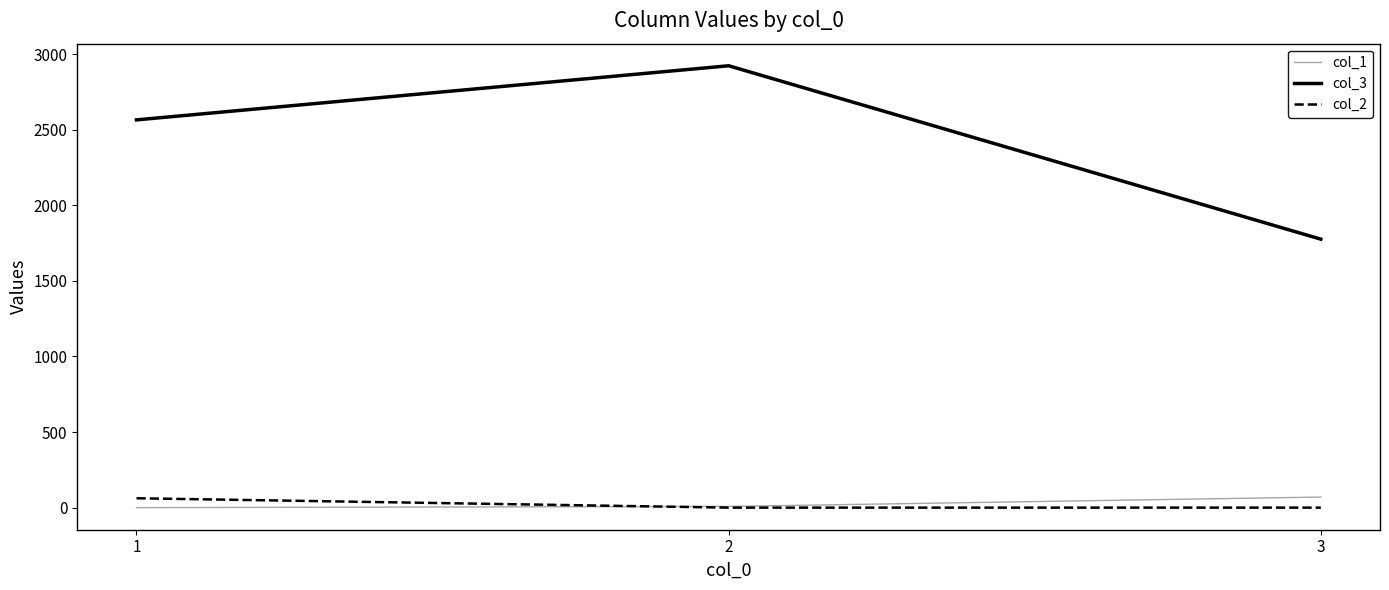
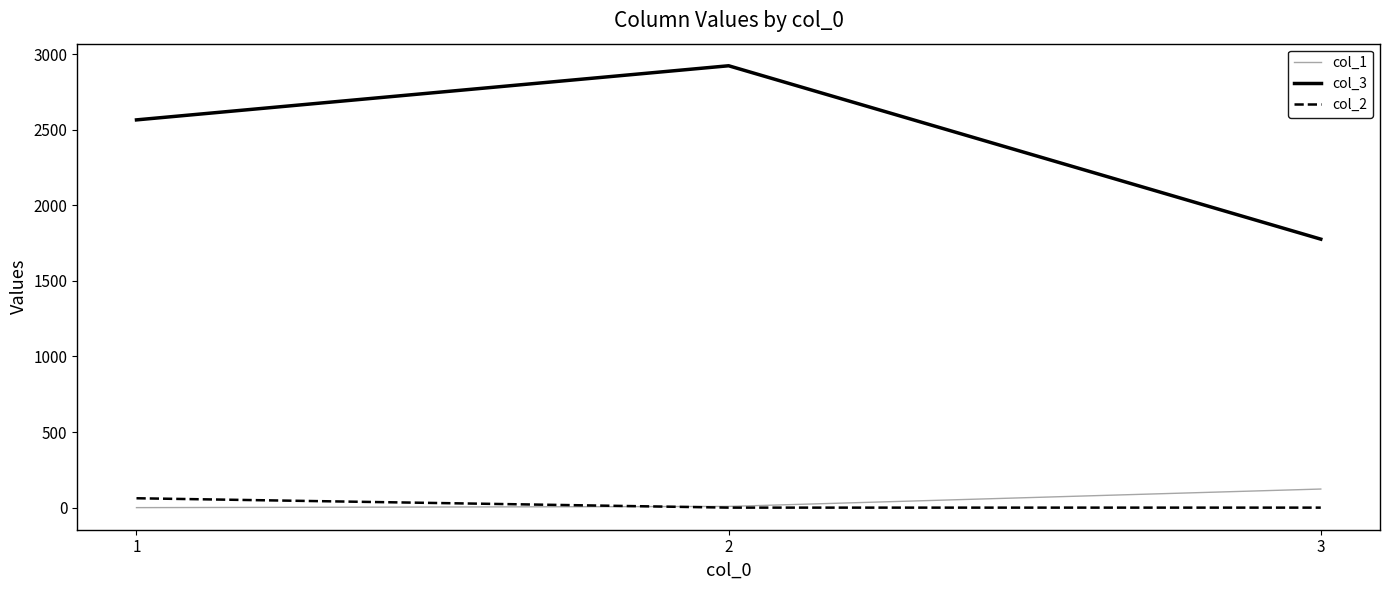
  {
    "col_1": {
      "1": 0,
-     "3": 70
+     "3": 120
    }
  }
